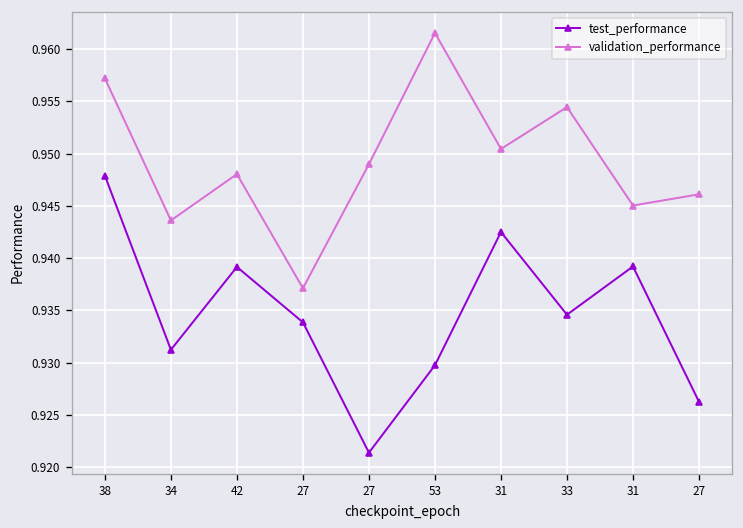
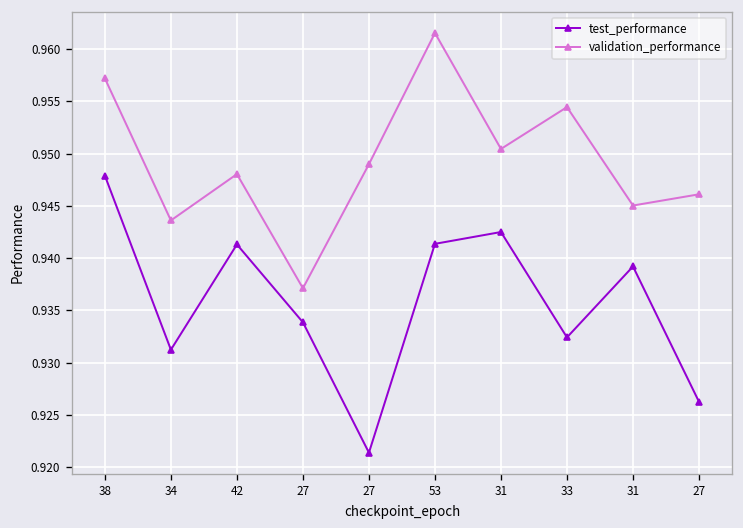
  {
    "test_performance": {
      "38": 0.948,
      "34": 0.931,
-     "42": 0.939,
-     "53": 0.930,
-     "33": 0.935
+     "42": 0.941,
+     "53": 0.941,
+     "33": 0.932
    },
    "validation_performance": {
      "38": 0.957,
      "34": 0.944,
      "42": 0.948,
      "53": 0.962,
      "33": 0.954
    }
  }
